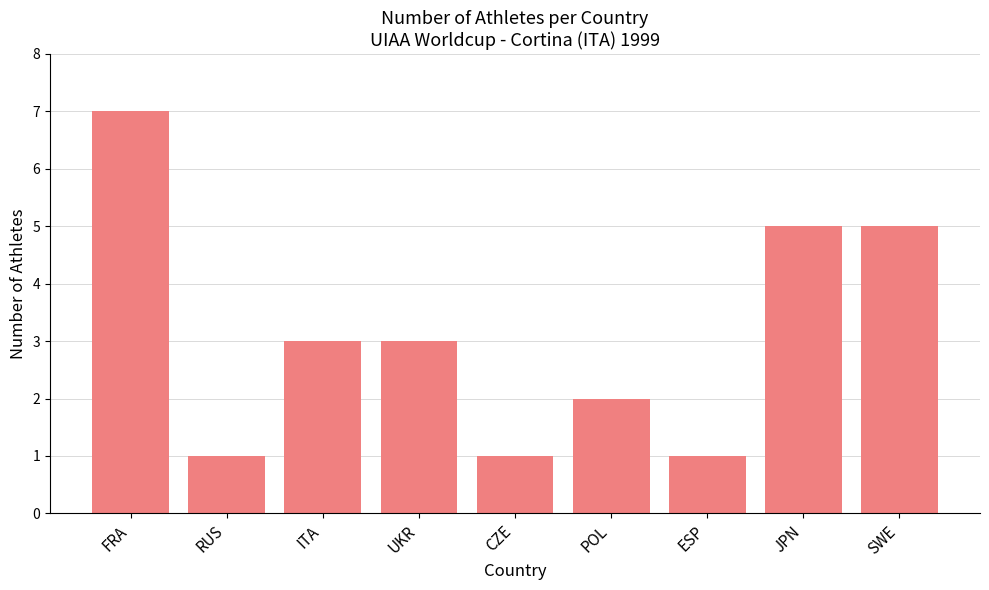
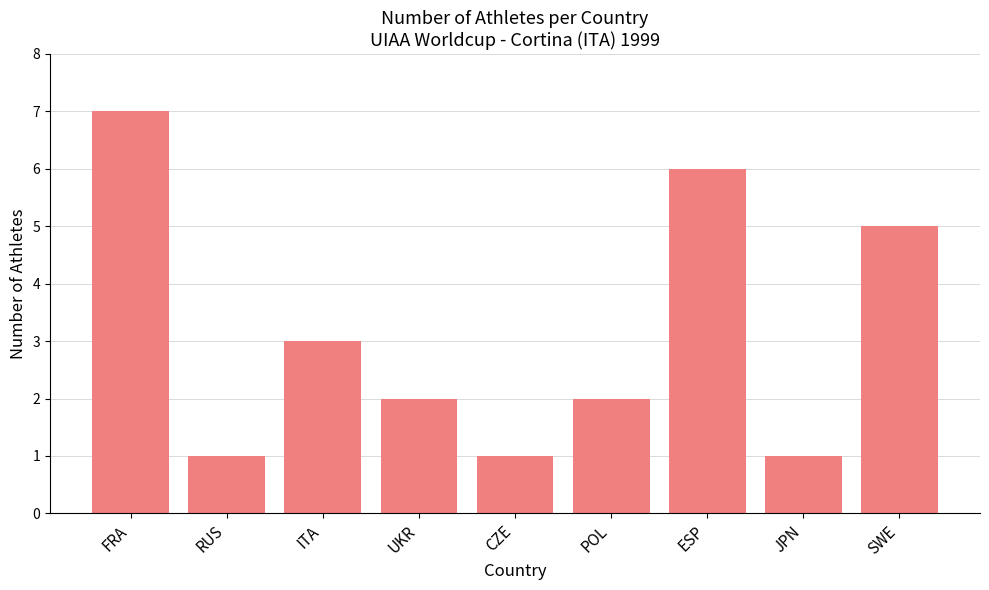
  {
    "FRA": 7,
    "RUS": 1,
    "ITA": 3,
-   "UKR": 3,
+   "UKR": 2,
    "CZE": 1,
    "POL": 2,
-   "ESP": 1,
-   "JPN": 5,
+   "ESP": 6,
+   "JPN": 1,
    "SWE": 5
  }
